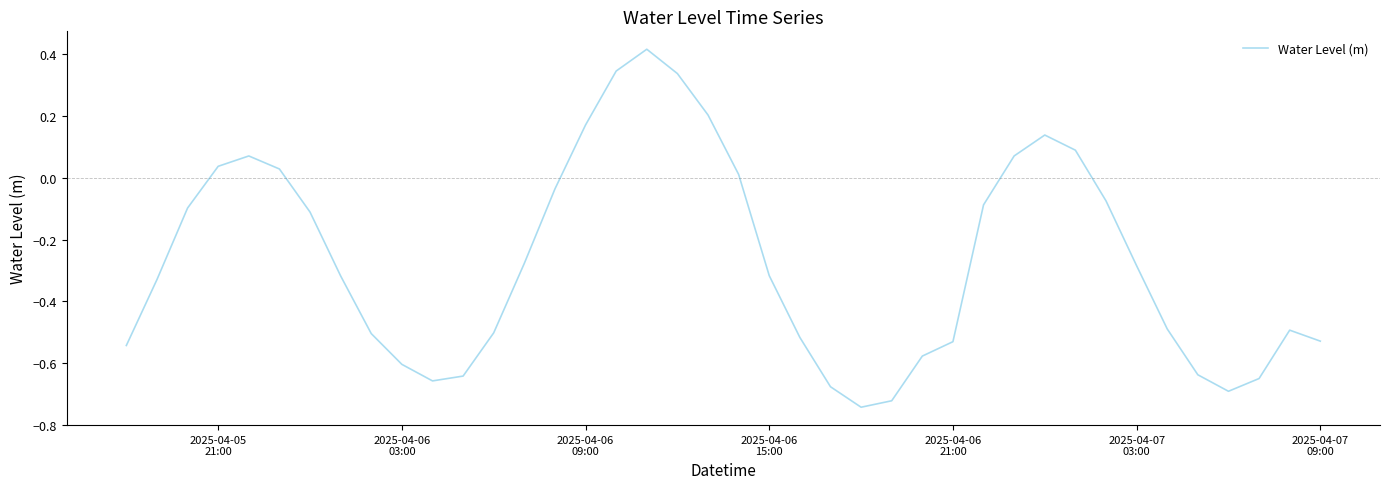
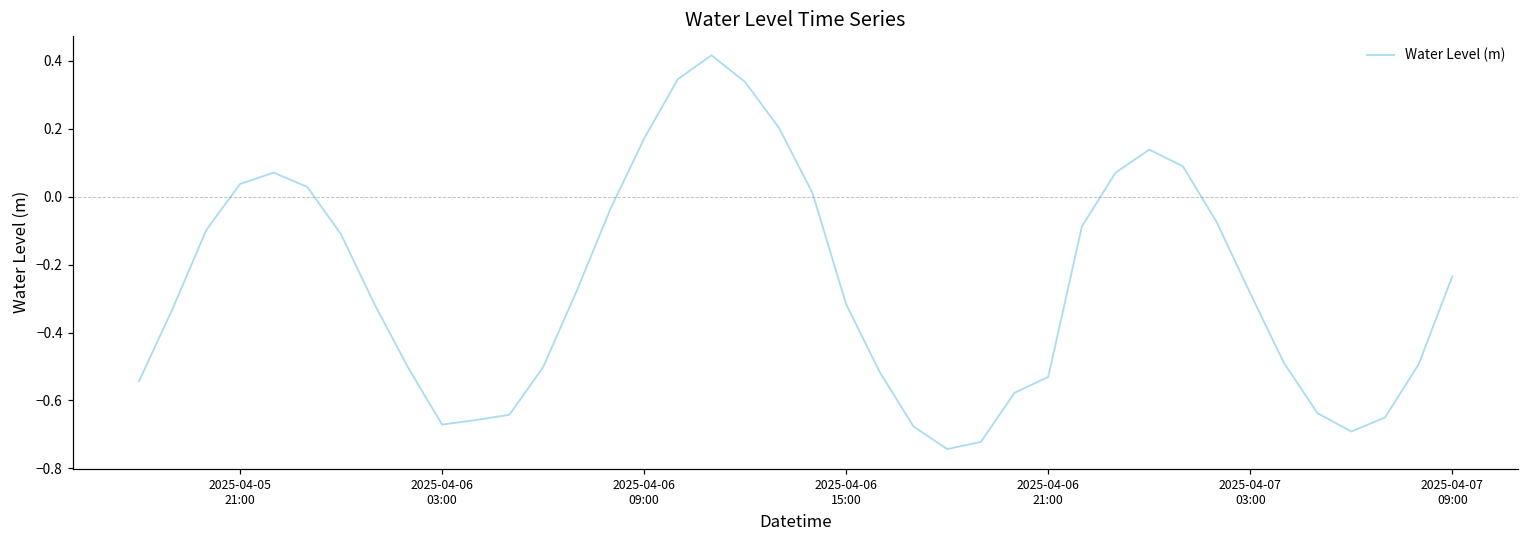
  {
    "2025-04-05 21:00": 0.04,
-   "2025-04-06 03:00": -0.60,
+   "2025-04-06 03:00": -0.67,
    "2025-04-06 09:00": 0.17,
    "2025-04-06 15:00": -0.32,
    "2025-04-06 21:00": -0.53,
    "2025-04-07 03:00": -0.28,
-   "2025-04-07 09:00": -0.53
+   "2025-04-07 09:00": -0.23
  }
